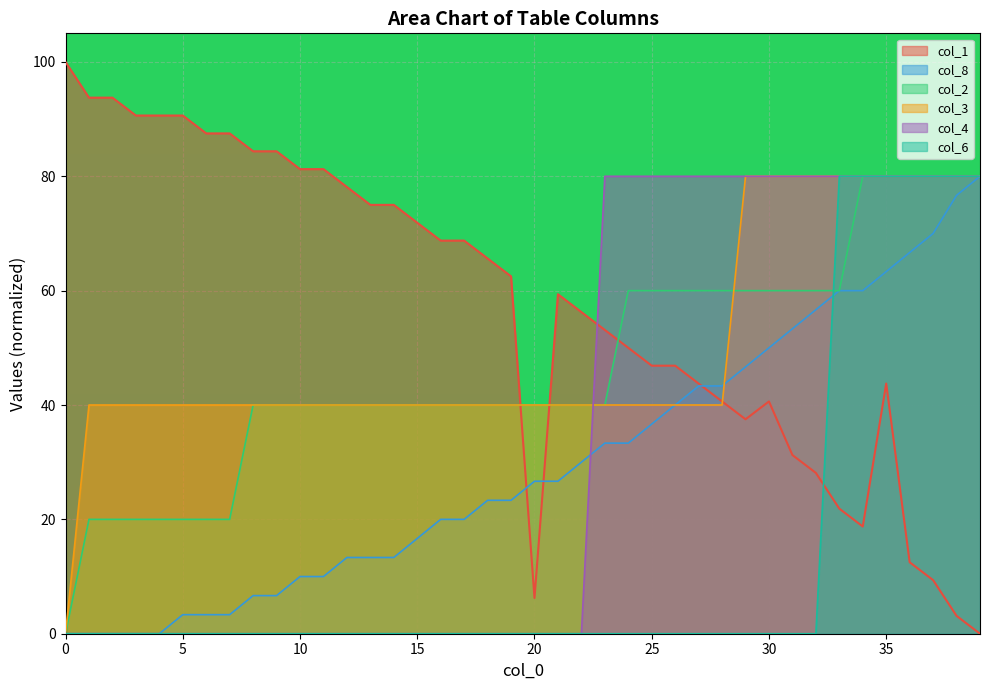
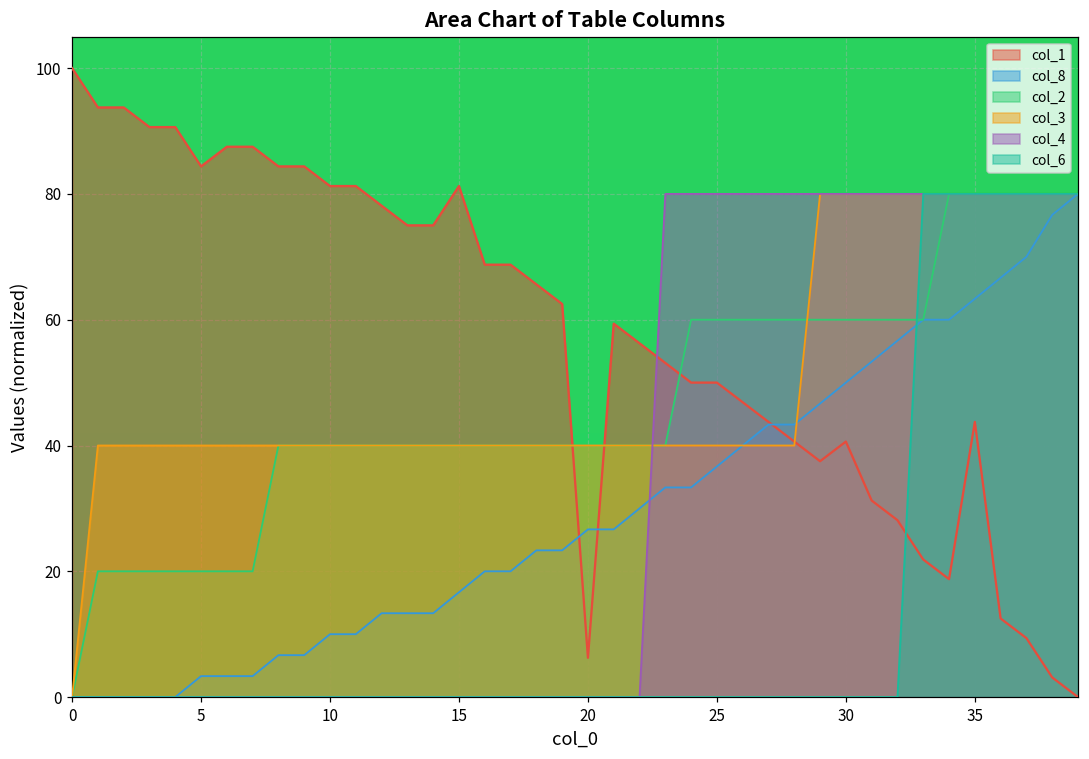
  {
    "col_1": {
      "0": 100,
-     "5": 91,
+     "5": 84,
      "10": 81,
-     "15": 72,
+     "15": 81,
      "20": 6,
-     "25": 47,
+     "25": 50,
      "30": 41,
      "35": 44
    },
    "col_3": {
      "5": 40,
      "25": 40
    },
    "col_4": {
      "25": 80
    }
  }
